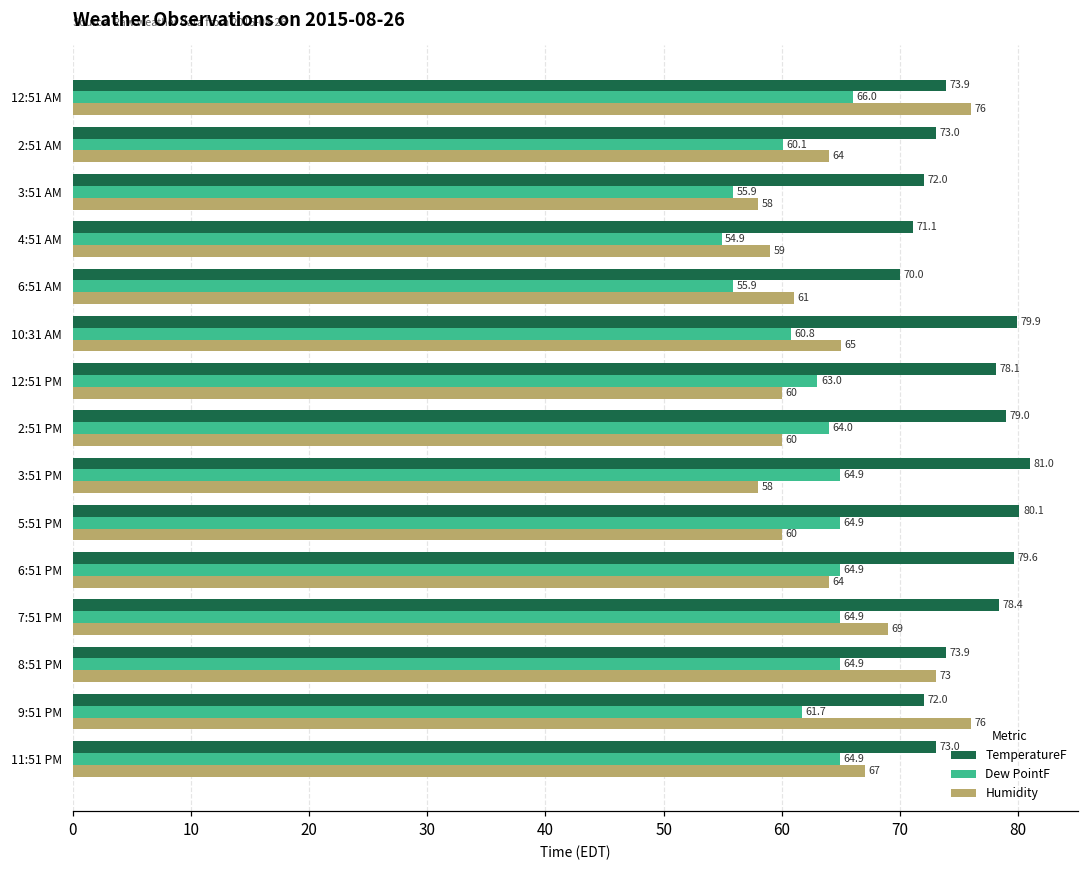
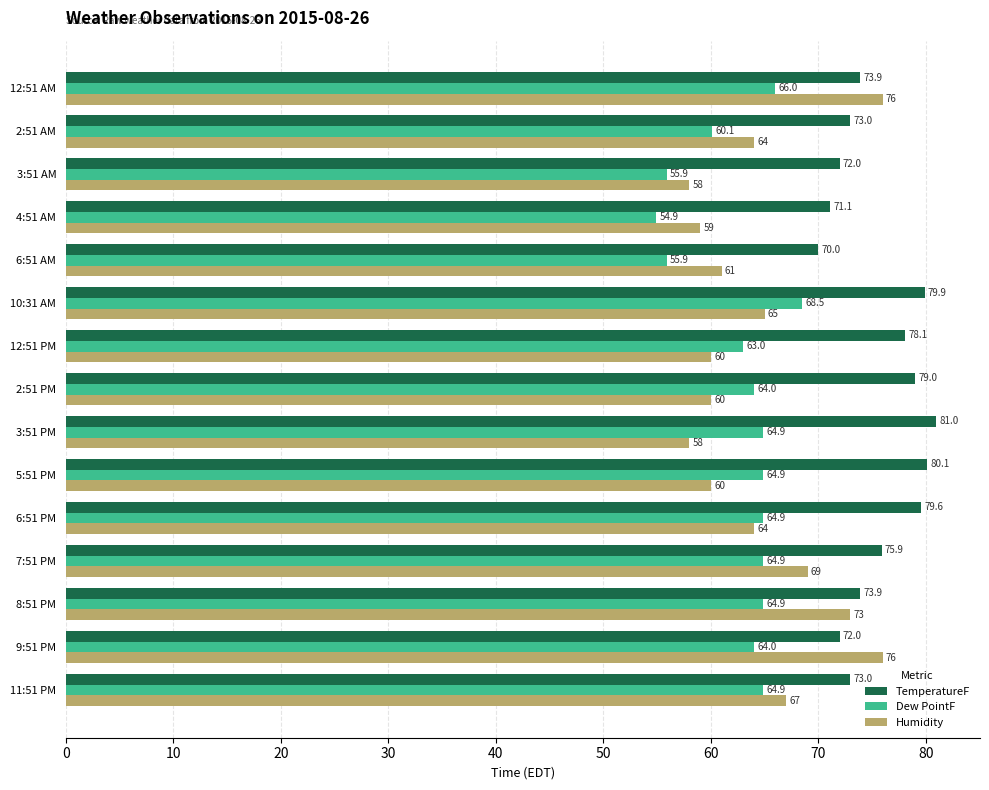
  {
    "TemperatureF": {
      "12:51 AM": 73.9,
      "2:51 AM": 73.0,
      "3:51 AM": 72.0,
      "4:51 AM": 71.1,
      "6:51 AM": 70.0,
      "10:31 AM": 79.9,
      "12:51 PM": 78.1,
      "2:51 PM": 79.0,
      "3:51 PM": 81.0,
      "5:51 PM": 80.1,
      "6:51 PM": 79.6,
-     "7:51 PM": 78.4,
+     "7:51 PM": 75.9,
      "8:51 PM": 73.9,
      "9:51 PM": 72.0,
      "11:51 PM": 73.0
    },
    "Dew PointF": {
      "12:51 AM": 66.0,
      "2:51 AM": 60.1,
      "3:51 AM": 55.9,
      "4:51 AM": 54.9,
      "6:51 AM": 55.9,
-     "10:31 AM": 60.8,
+     "10:31 AM": 68.5,
      "12:51 PM": 63.0,
      "2:51 PM": 64.0,
      "3:51 PM": 64.9,
      "5:51 PM": 64.9,
      "6:51 PM": 64.9,
      "7:51 PM": 64.9,
      "8:51 PM": 64.9,
-     "9:51 PM": 61.7,
+     "9:51 PM": 64.0,
      "11:51 PM": 64.9
    },
    "Humidity": {
      "12:51 AM": 76,
      "2:51 AM": 64,
      "3:51 AM": 58,
      "4:51 AM": 59,
      "6:51 AM": 61,
      "10:31 AM": 65,
      "12:51 PM": 60,
      "2:51 PM": 60,
      "3:51 PM": 58,
      "5:51 PM": 60,
      "6:51 PM": 64,
      "7:51 PM": 69,
      "8:51 PM": 73,
      "9:51 PM": 76,
      "11:51 PM": 67
    }
  }
